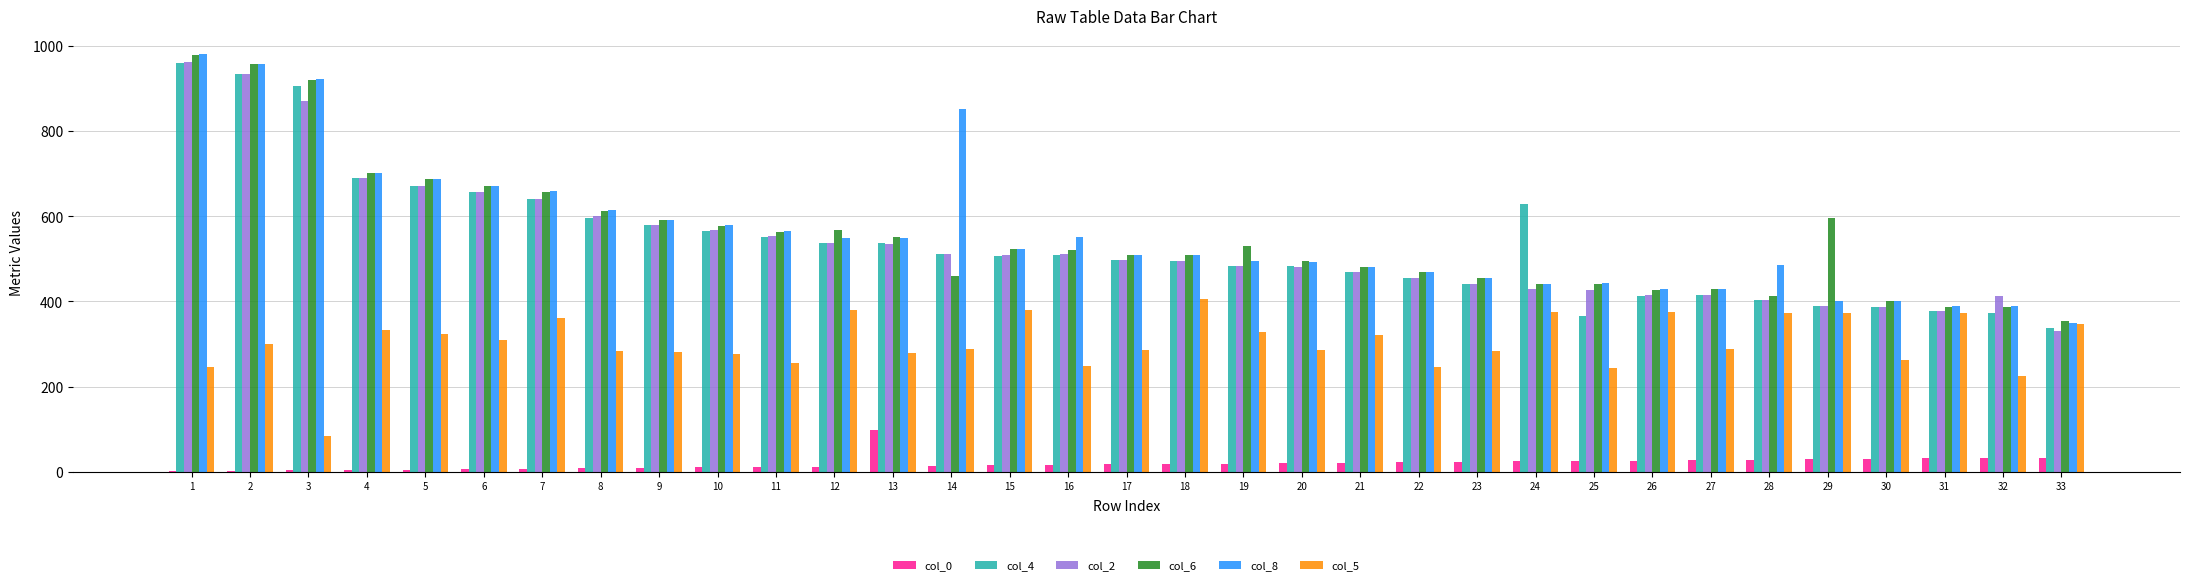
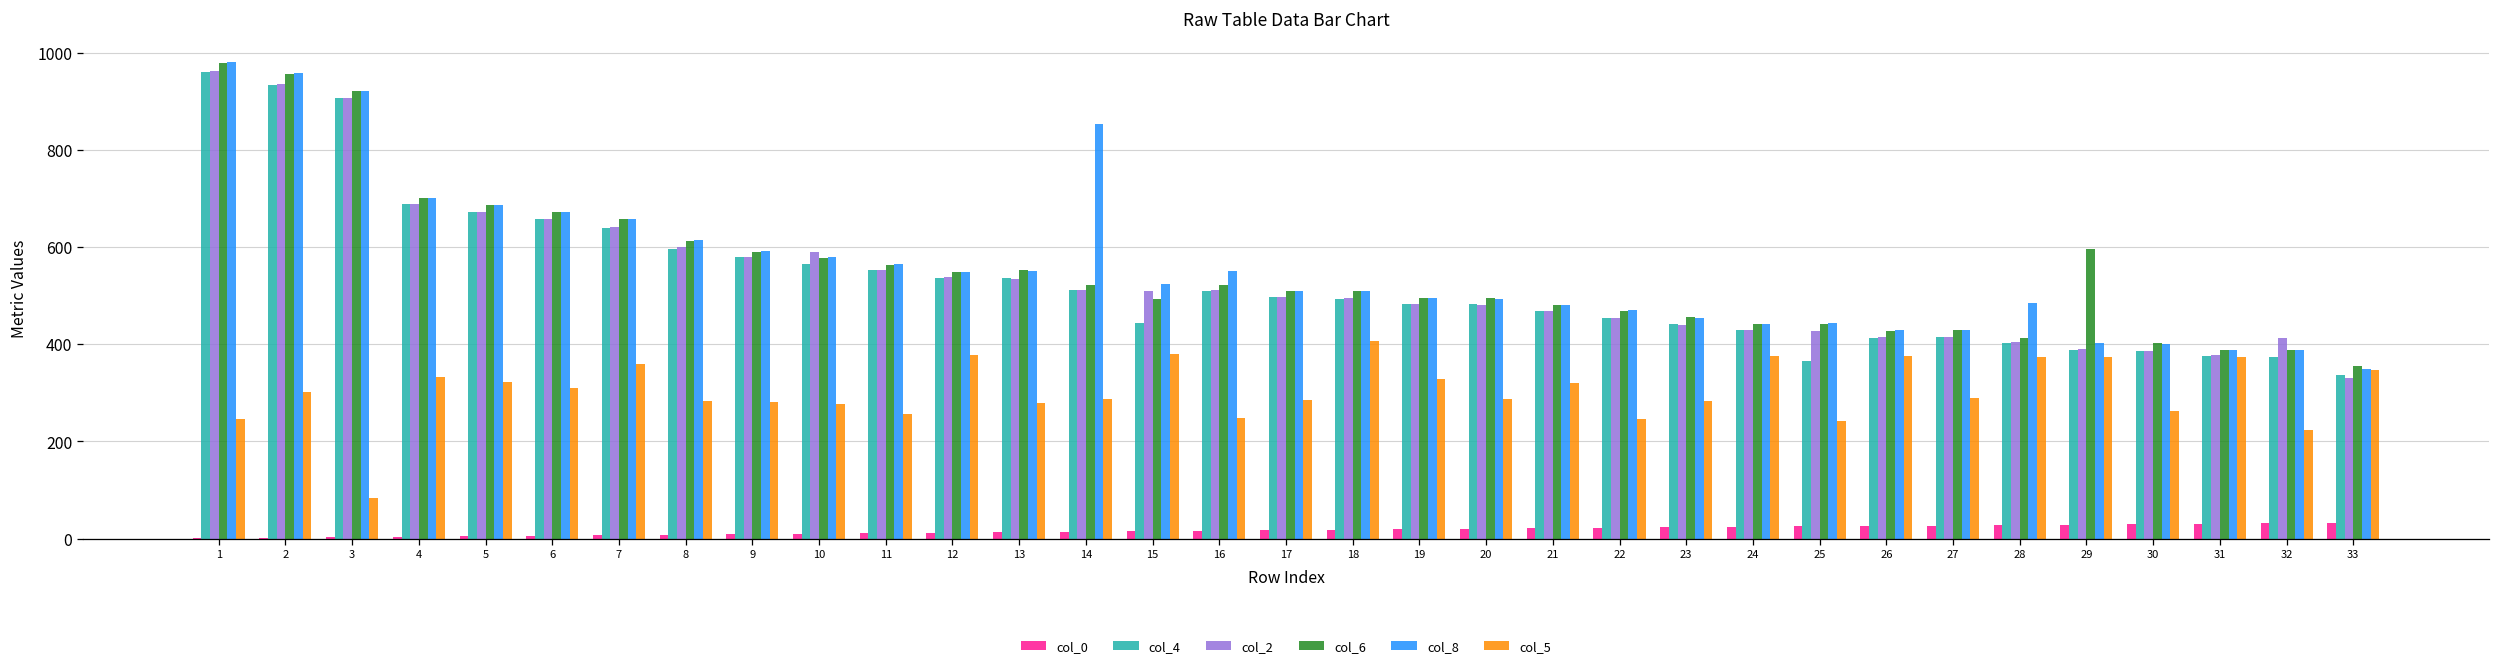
  {
    "col_0": {
      "6": 10,
      "7": 10,
      "8": 10,
      "9": 10,
      "10": 10,
      "11": 10,
      "12": 10,
-     "13": 100,
+     "13": 10,
      "14": 10,
      "15": 20,
      "16": 20,
      "17": 20,
      "18": 20,
      "19": 20,
      "20": 20,
      "21": 20,
      "22": 20,
      "23": 20,
      "24": 20,
      "25": 30,
      "26": 30,
      "27": 30,
      "28": 30,
      "29": 30,
      "30": 30,
      "31": 30,
      "32": 30,
      "33": 30
    },
    "col_4": {
      "1": 960,
      "2": 930,
      "3": 910,
      "4": 690,
      "5": 670,
      "6": 660,
      "7": 640,
      "8": 600,
      "9": 580,
      "10": 570,
      "11": 550,
      "12": 540,
      "13": 540,
      "14": 510,
-     "15": 510,
+     "15": 440,
      "16": 510,
      "17": 500,
      "18": 490,
      "19": 480,
      "20": 480,
      "21": 470,
      "22": 450,
      "23": 440,
-     "24": 630,
+     "24": 430,
      "25": 370,
      "26": 410,
      "27": 420,
      "28": 400,
      "29": 390,
      "30": 390,
      "31": 380,
      "32": 370,
      "33": 340
    },
    "col_2": {
      "1": 960,
      "2": 940,
-     "3": 870,
+     "3": 910,
      "4": 690,
      "5": 670,
      "6": 660,
      "7": 640,
      "8": 600,
      "9": 580,
-     "10": 570,
+     "10": 590,
      "11": 550,
      "12": 540,
      "13": 540,
      "14": 510,
      "15": 510,
      "16": 510,
      "17": 500,
      "18": 500,
      "19": 480,
      "20": 480,
      "21": 470,
      "22": 460,
      "23": 440,
      "24": 430,
      "25": 430,
      "26": 420,
      "27": 420,
      "28": 400,
      "29": 390,
      "30": 390,
      "31": 380,
      "32": 410,
      "33": 330
    },
    "col_6": {
      "1": 980,
      "2": 960,
      "3": 920,
      "4": 700,
      "5": 690,
      "6": 670,
      "7": 660,
      "8": 610,
      "9": 590,
      "10": 580,
      "11": 560,
-     "12": 570,
+     "12": 550,
      "13": 550,
-     "14": 460,
-     "15": 520,
+     "14": 520,
+     "15": 490,
      "16": 520,
      "17": 510,
      "18": 510,
-     "19": 530,
+     "19": 500,
      "20": 500,
      "21": 480,
      "22": 470,
      "23": 460,
      "24": 440,
      "25": 440,
      "26": 430,
      "27": 430,
      "28": 410,
      "29": 600,
      "30": 400,
      "31": 390,
      "32": 390,
      "33": 360
    },
    "col_8": {
      "1": 980,
      "2": 960,
      "3": 920,
      "4": 700,
      "5": 690,
      "6": 670,
      "7": 660,
      "8": 620,
      "9": 590,
      "10": 580,
      "11": 570,
      "12": 550,
      "13": 550,
      "14": 850,
      "15": 520,
      "16": 550,
      "17": 510,
      "18": 510,
      "19": 500,
      "20": 490,
      "21": 480,
      "22": 470,
      "23": 450,
      "24": 440,
      "25": 440,
      "26": 430,
      "27": 430,
      "28": 490,
      "29": 400,
      "30": 400,
      "31": 390,
      "32": 390,
      "33": 350
    },
    "col_5": {
      "1": 250,
      "2": 300,
      "3": 80,
      "4": 330,
      "5": 320,
      "6": 310,
      "7": 360,
      "8": 280,
      "9": 280,
      "10": 280,
      "11": 260,
      "12": 380,
      "13": 280,
      "14": 290,
      "15": 380,
      "16": 250,
      "17": 290,
      "18": 410,
      "19": 330,
      "20": 290,
      "21": 320,
      "22": 250,
      "23": 280,
      "24": 380,
      "25": 240,
      "26": 380,
      "27": 290,
      "28": 370,
      "29": 370,
      "30": 260,
      "31": 370,
      "32": 220,
      "33": 350
    }
  }
